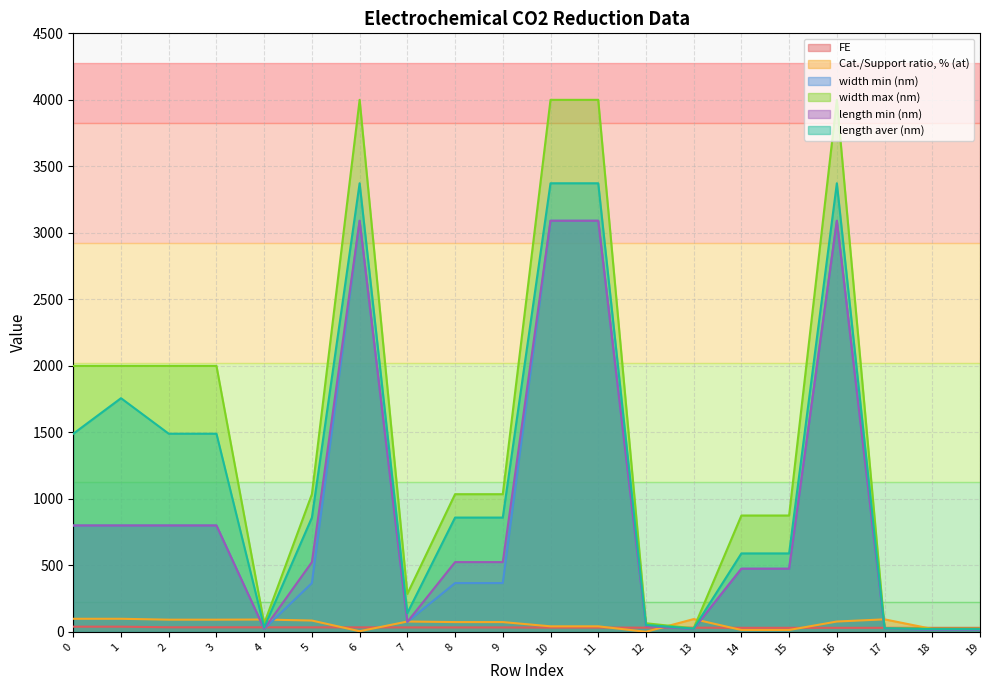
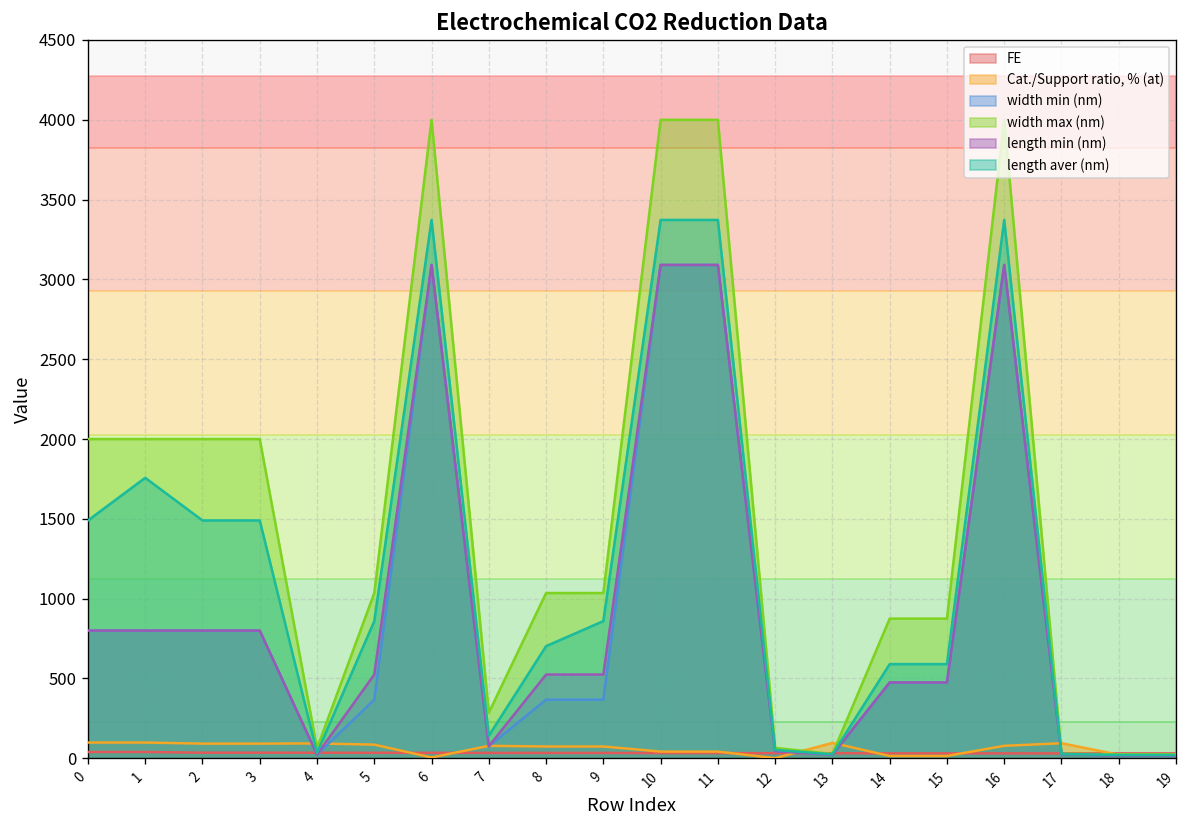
  {
    "FE": {
      "0": 40,
      "1": 40,
      "2": 30,
      "3": 30,
      "5": 30,
      "6": 30,
      "7": 30,
      "8": 30,
      "9": 30,
      "16": 30
    },
    "Cat./Support ratio, % (at)": {
      "0": 100,
      "1": 100,
      "2": 90,
      "3": 90,
      "4": 90,
      "5": 90,
      "6": 10,
      "8": 70,
      "9": 70,
      "12": 0,
      "13": 100,
      "16": 80,
      "17": 90
    },
    "width min (nm)": {
      "5": 370,
      "8": 370,
      "9": 370
    },
    "width max (nm)": {
      "0": 2000,
      "1": 2000,
      "2": 2000,
      "3": 2000,
      "4": 60,
      "5": 1040,
      "6": 4000,
      "7": 290,
      "8": 1040,
      "9": 1040,
      "10": 4000,
      "11": 4000,
      "14": 880,
      "15": 880
    },
    "length min (nm)": {
      "5": 520,
      "8": 520,
      "9": 520
    },
    "length aver (nm)": {
      "0": 1490,
      "1": 1760,
      "2": 1490,
      "3": 1490,
      "5": 860,
      "6": 3370,
      "7": 140,
-     "8": 860,
+     "8": 700,
      "9": 860,
      "10": 3370,
      "11": 3370,
      "14": 590,
      "15": 590,
      "16": 3370
    }
  }
